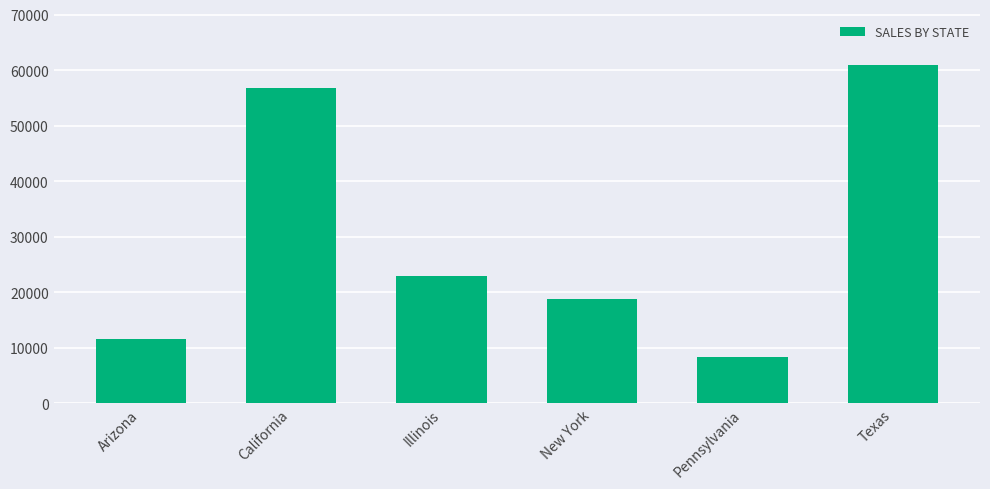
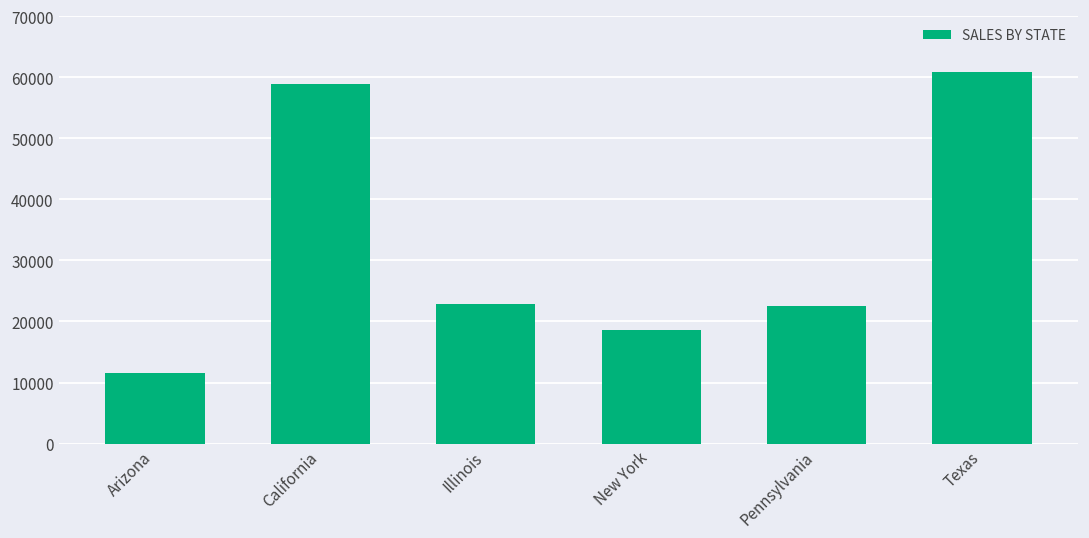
  {
    "Arizona": 12000,
-   "California": 57000,
+   "California": 59000,
    "Illinois": 23000,
    "New York": 19000,
-   "Pennsylvania": 8000,
+   "Pennsylvania": 23000,
    "Texas": 61000
  }
